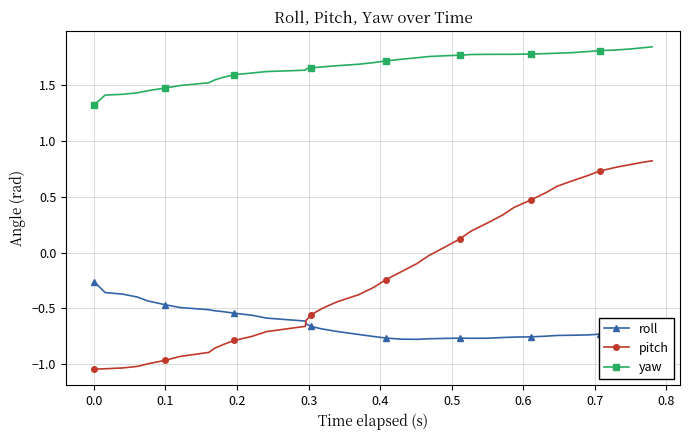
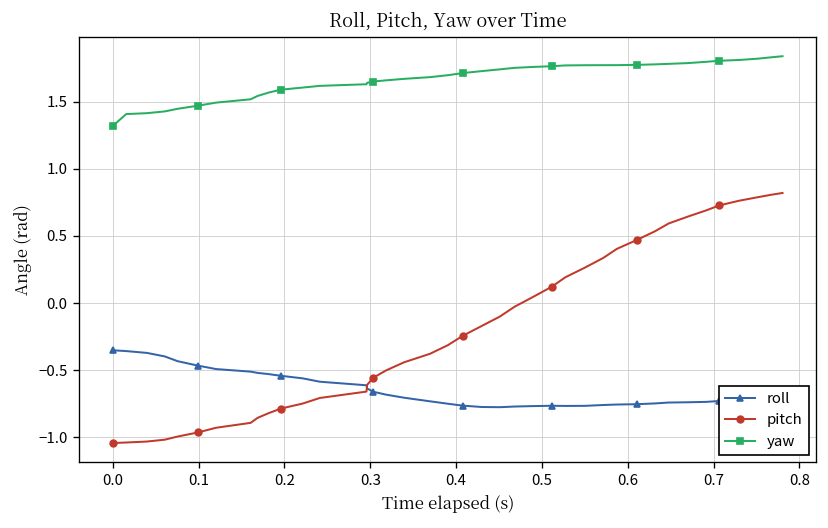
  {
    "roll": {
-     "0.0": -0.26
+     "0.0": -0.35
    },
    "pitch": {
      "0.0": -1.04
    },
    "yaw": {
      "0.0": 1.32
    }
  }
